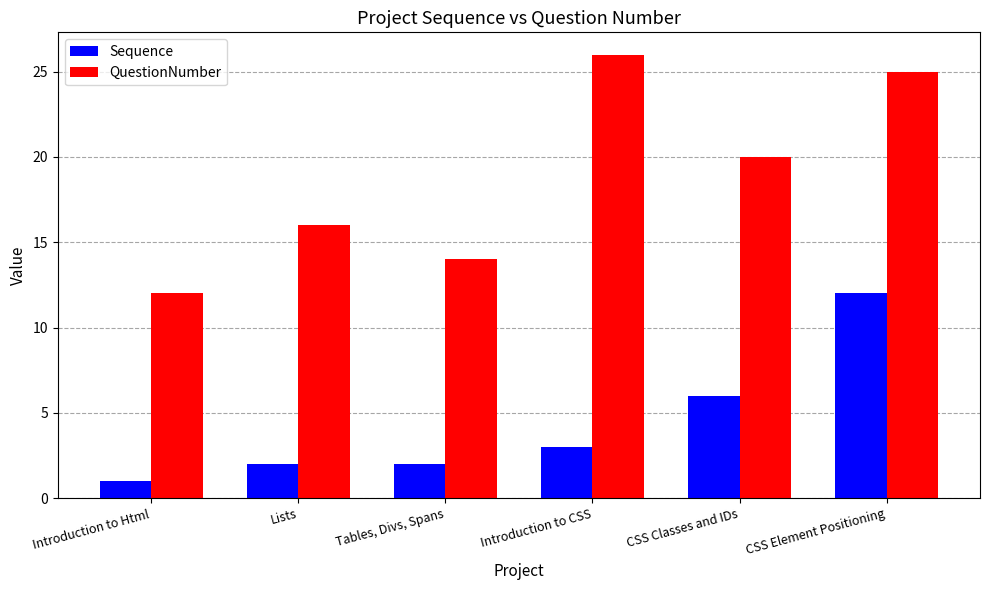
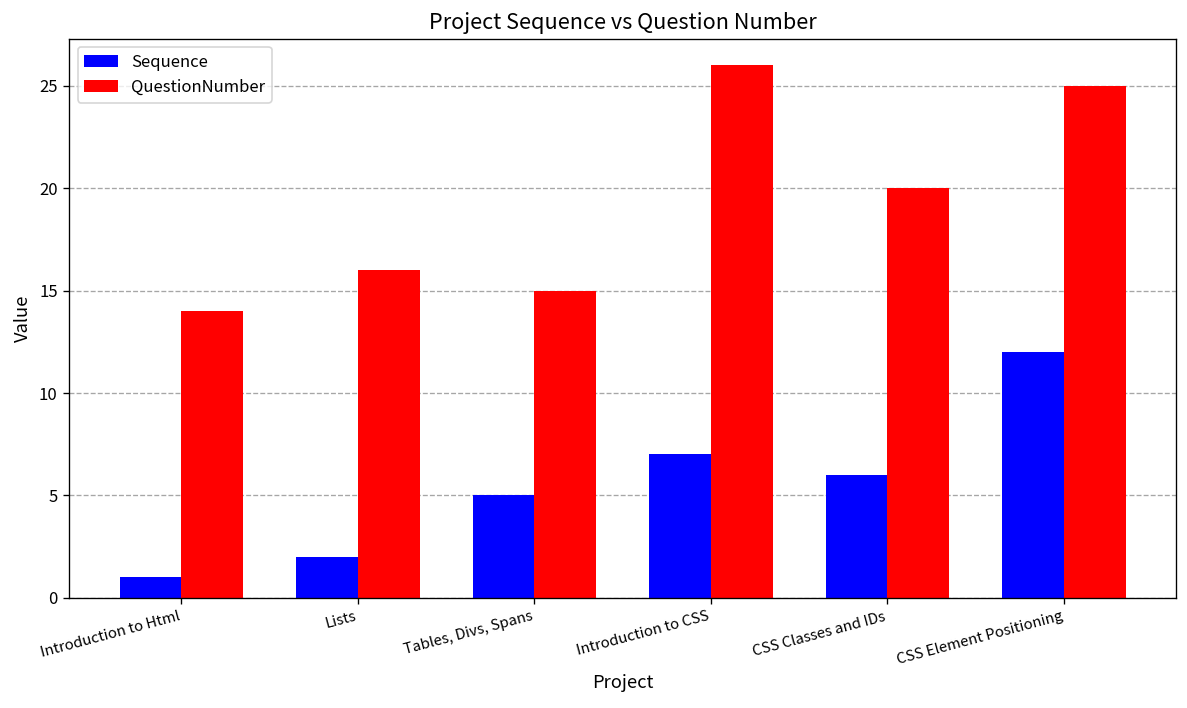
  {
    "Sequence": {
      "Introduction to Html": 1,
      "Lists": 2,
-     "Tables, Divs, Spans": 2,
-     "Introduction to CSS": 3,
+     "Tables, Divs, Spans": 5,
+     "Introduction to CSS": 7,
      "CSS Classes and IDs": 6,
      "CSS Element Positioning": 12
    },
    "QuestionNumber": {
-     "Introduction to Html": 12,
+     "Introduction to Html": 14,
      "Lists": 16,
-     "Tables, Divs, Spans": 14,
+     "Tables, Divs, Spans": 15,
      "Introduction to CSS": 26,
      "CSS Classes and IDs": 20,
      "CSS Element Positioning": 25
    }
  }
